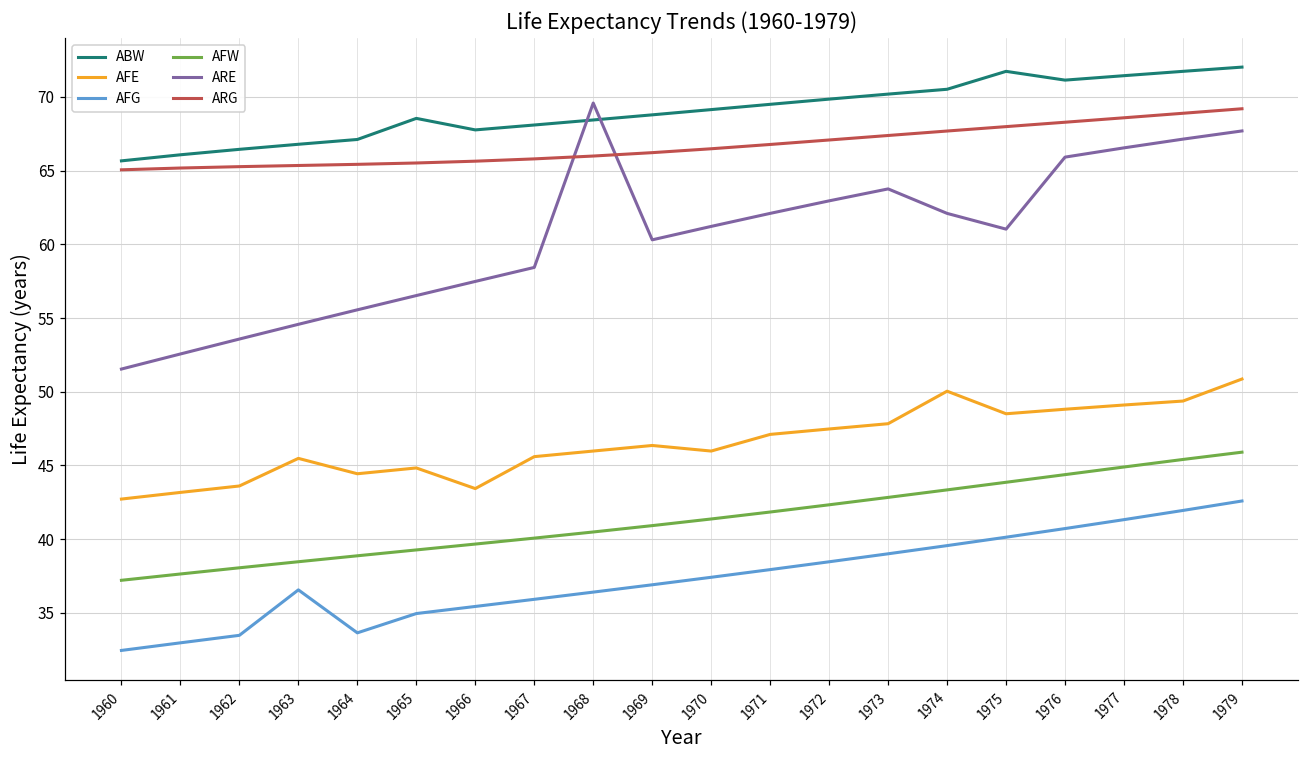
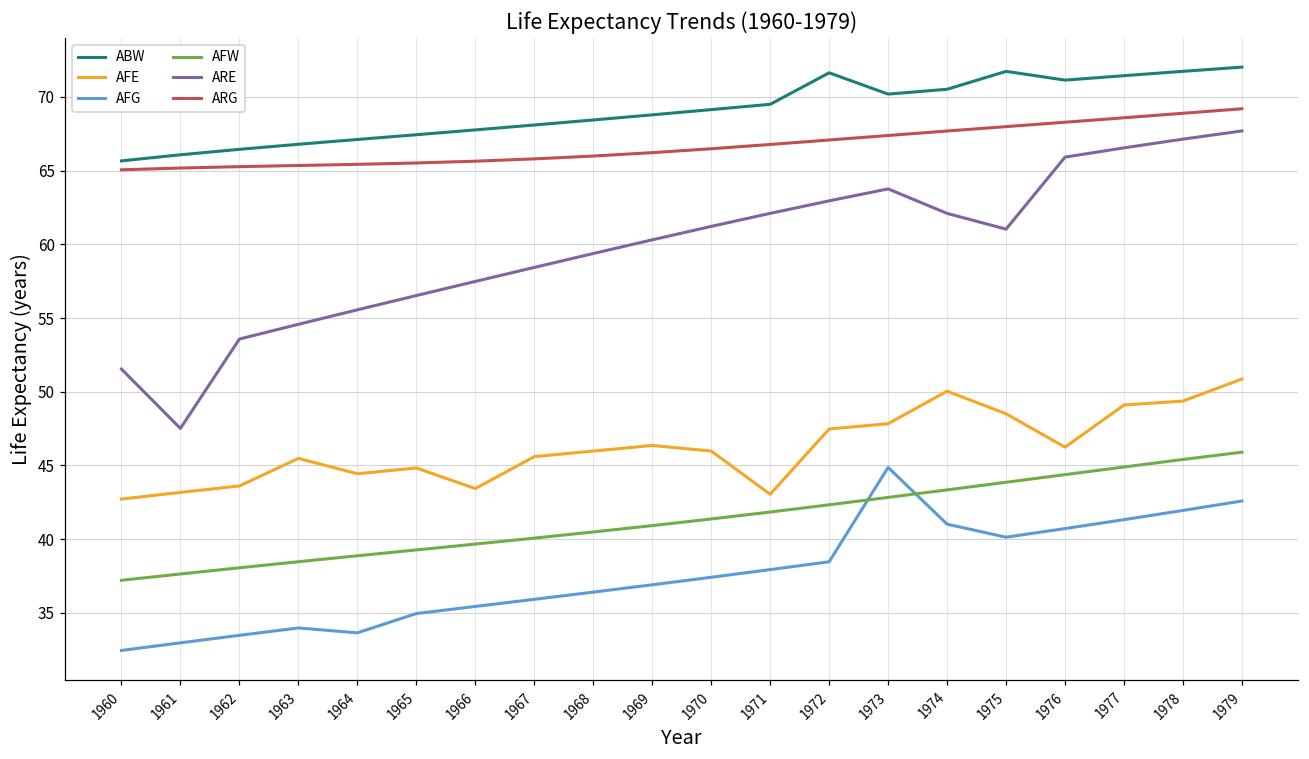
  {
    "ABW": {
      "1960": 65.7,
      "1961": 66.1,
      "1962": 66.4,
      "1963": 66.8,
      "1964": 67.1,
-     "1965": 68.5,
+     "1965": 67.4,
      "1966": 67.8,
      "1967": 68.1,
      "1968": 68.4,
      "1969": 68.8,
      "1970": 69.1,
      "1971": 69.5,
-     "1972": 69.9,
+     "1972": 71.6,
      "1973": 70.2,
      "1974": 70.5,
      "1975": 71.7,
      "1976": 71.1,
      "1977": 71.4,
      "1978": 71.7,
      "1979": 72.0
    },
    "AFE": {
      "1960": 42.7,
      "1961": 43.2,
      "1962": 43.6,
      "1963": 45.5,
      "1964": 44.4,
      "1965": 44.8,
      "1966": 43.4,
      "1967": 45.6,
      "1968": 46.0,
      "1969": 46.4,
      "1970": 46.0,
-     "1971": 47.1,
+     "1971": 43.0,
      "1972": 47.5,
      "1973": 47.8,
      "1974": 50.0,
      "1975": 48.5,
-     "1976": 48.8,
+     "1976": 46.2,
      "1977": 49.1,
      "1978": 49.4,
      "1979": 50.9
    },
    "AFG": {
      "1960": 32.4,
      "1961": 33.0,
      "1962": 33.5,
-     "1963": 36.6,
+     "1963": 34.0,
      "1964": 33.6,
      "1965": 34.9,
      "1966": 35.4,
      "1967": 35.9,
      "1968": 36.4,
      "1969": 36.9,
      "1970": 37.4,
      "1971": 37.9,
      "1972": 38.5,
-     "1973": 39.0,
-     "1974": 39.6,
+     "1973": 44.9,
+     "1974": 41.0,
      "1975": 40.1,
      "1976": 40.7,
      "1977": 41.3,
      "1978": 41.9,
      "1979": 42.6
    },
    "AFW": {
      "1960": 37.2,
      "1961": 37.6,
      "1962": 38.1,
      "1963": 38.5,
      "1964": 38.9,
      "1965": 39.3,
      "1966": 39.7,
      "1967": 40.1,
      "1968": 40.5,
      "1969": 40.9,
      "1970": 41.4,
      "1971": 41.8,
      "1972": 42.3,
      "1973": 42.8,
      "1974": 43.3,
      "1975": 43.9,
      "1976": 44.4,
      "1977": 44.9,
      "1978": 45.4,
      "1979": 45.9
    },
    "ARE": {
      "1960": 51.5,
-     "1961": 52.6,
+     "1961": 47.5,
      "1962": 53.6,
      "1963": 54.6,
      "1964": 55.6,
      "1965": 56.5,
      "1966": 57.5,
      "1967": 58.4,
-     "1968": 69.6,
+     "1968": 59.4,
      "1969": 60.3,
      "1970": 61.2,
      "1971": 62.1,
      "1972": 62.9,
      "1973": 63.8,
      "1974": 62.1,
      "1975": 61.0,
      "1976": 65.9,
      "1977": 66.5,
      "1978": 67.1,
      "1979": 67.7
    },
    "ARG": {
      "1960": 65.1,
      "1961": 65.2,
      "1962": 65.3,
      "1963": 65.3,
      "1964": 65.4,
      "1965": 65.5,
      "1966": 65.6,
      "1967": 65.8,
      "1968": 66.0,
      "1969": 66.2,
      "1970": 66.5,
      "1971": 66.8,
      "1972": 67.1,
      "1973": 67.4,
      "1974": 67.7,
      "1975": 68.0,
      "1976": 68.3,
      "1977": 68.6,
      "1978": 68.9,
      "1979": 69.2
    }
  }
